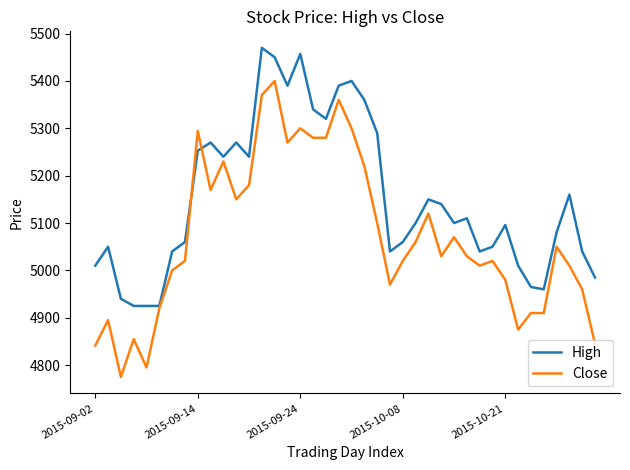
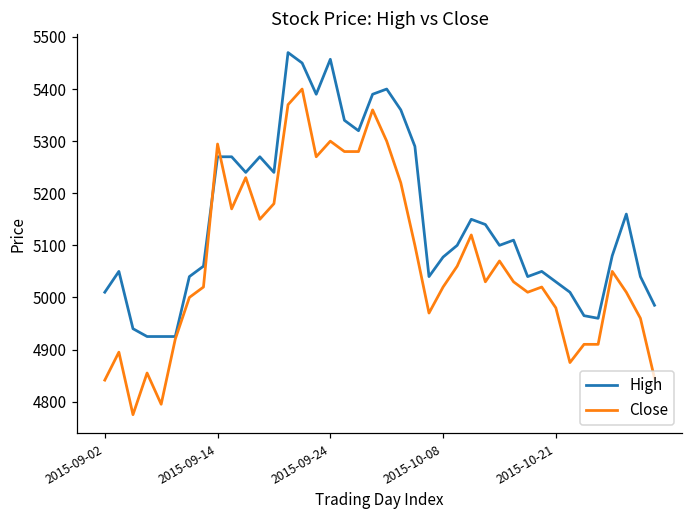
  {
    "High": {
      "2015-09-02": 5010,
-     "2015-09-14": 5250,
+     "2015-09-14": 5270,
      "2015-09-24": 5460,
-     "2015-10-08": 5060,
-     "2015-10-21": 5100
+     "2015-10-08": 5080,
+     "2015-10-21": 5030
    },
    "Close": {
      "2015-09-02": 4840,
      "2015-09-14": 5290,
      "2015-09-24": 5300,
      "2015-10-08": 5020,
      "2015-10-21": 4980
    }
  }
